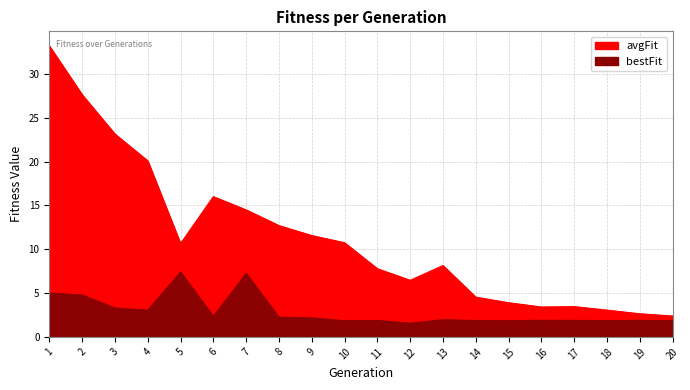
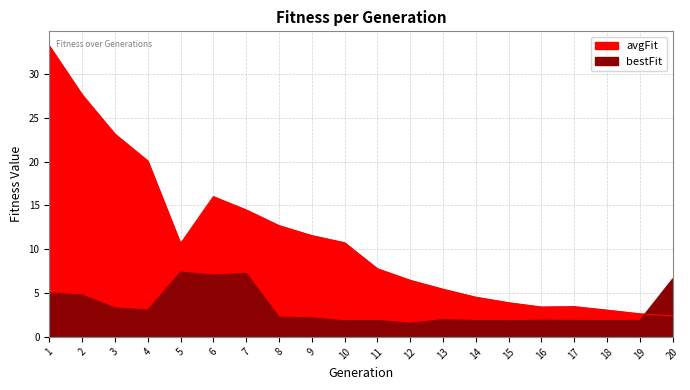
  {
    "avgFit": {
      "1": 33,
      "2": 28,
      "3": 23,
      "4": 20,
      "5": 11,
      "6": 16,
      "7": 14,
      "8": 13,
      "9": 12,
      "10": 11,
      "11": 8,
      "12": 6,
-     "13": 8,
+     "13": 5,
      "14": 5,
      "15": 4,
      "16": 3,
      "17": 3,
      "18": 3,
      "19": 3,
      "20": 2
    },
    "bestFit": {
      "1": 5,
      "2": 5,
      "3": 3,
      "4": 3,
      "5": 7,
-     "6": 2,
+     "6": 7,
      "7": 7,
      "8": 2,
      "9": 2,
      "10": 2,
      "11": 2,
      "12": 2,
      "13": 2,
      "14": 2,
      "15": 2,
      "16": 2,
      "17": 2,
      "18": 2,
      "19": 2,
-     "20": 2
+     "20": 7
    }
  }
